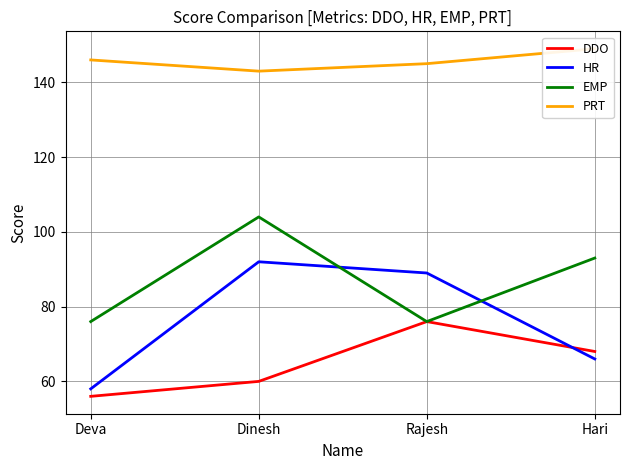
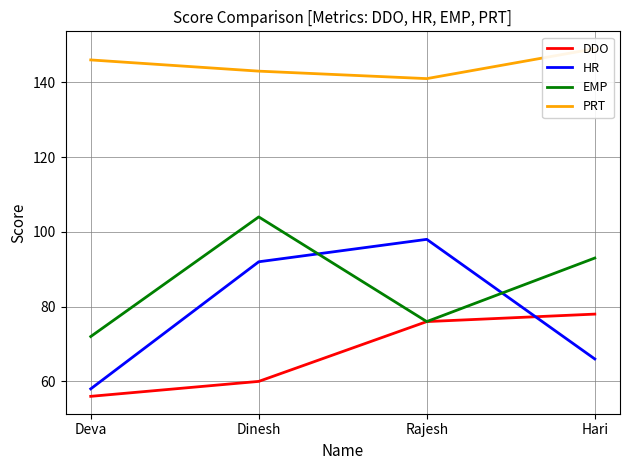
  {
    "DDO": {
      "Deva": 56,
      "Dinesh": 60,
-     "Hari": 68
+     "Hari": 78
    },
    "HR": {
      "Deva": 58,
      "Dinesh": 92,
-     "Rajesh": 89,
+     "Rajesh": 98,
      "Hari": 66
    },
    "EMP": {
-     "Deva": 76,
+     "Deva": 72,
      "Dinesh": 104,
      "Hari": 93
    },
    "PRT": {
      "Deva": 146,
      "Dinesh": 143,
-     "Rajesh": 145
+     "Rajesh": 141
    }
  }
